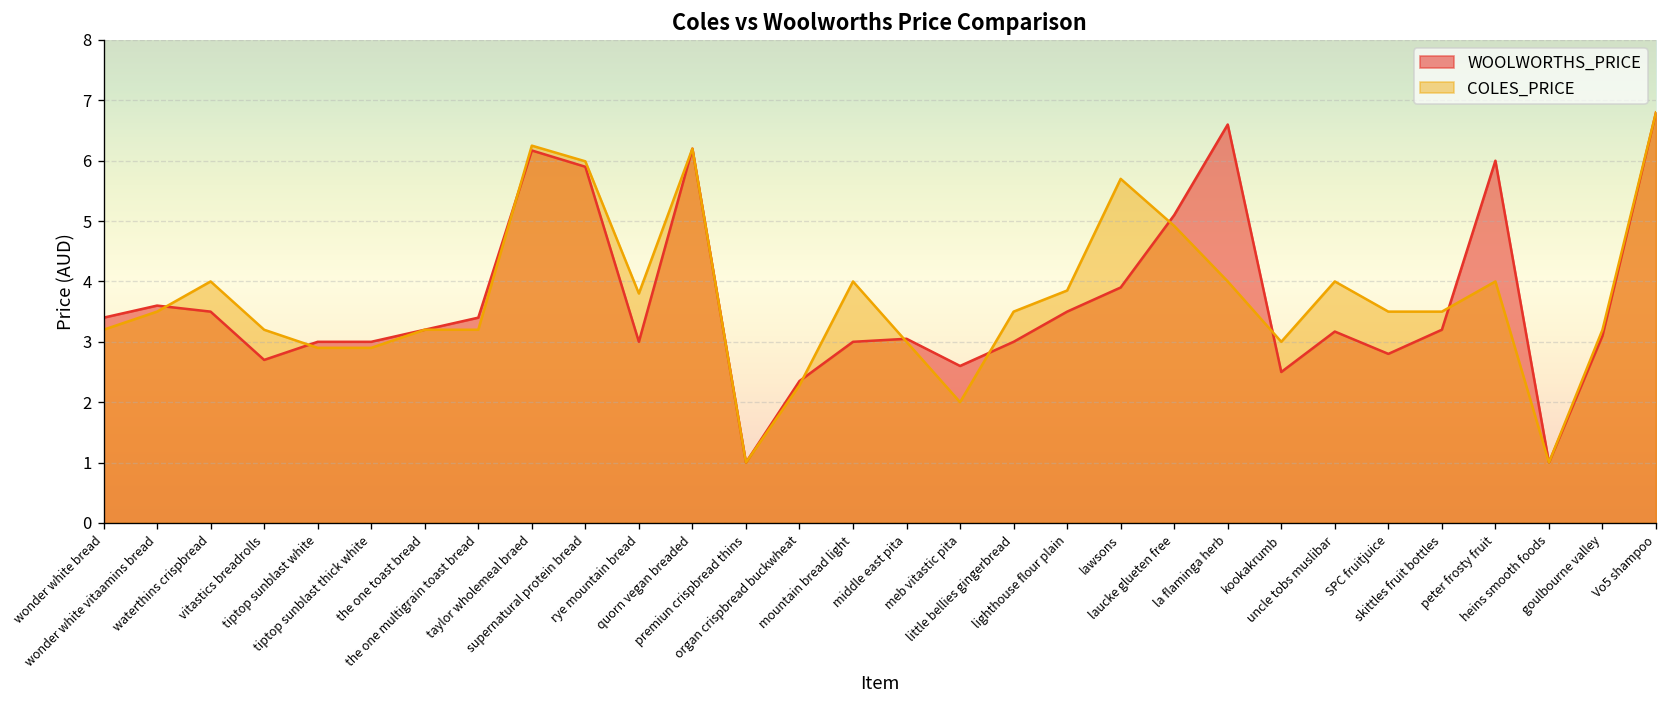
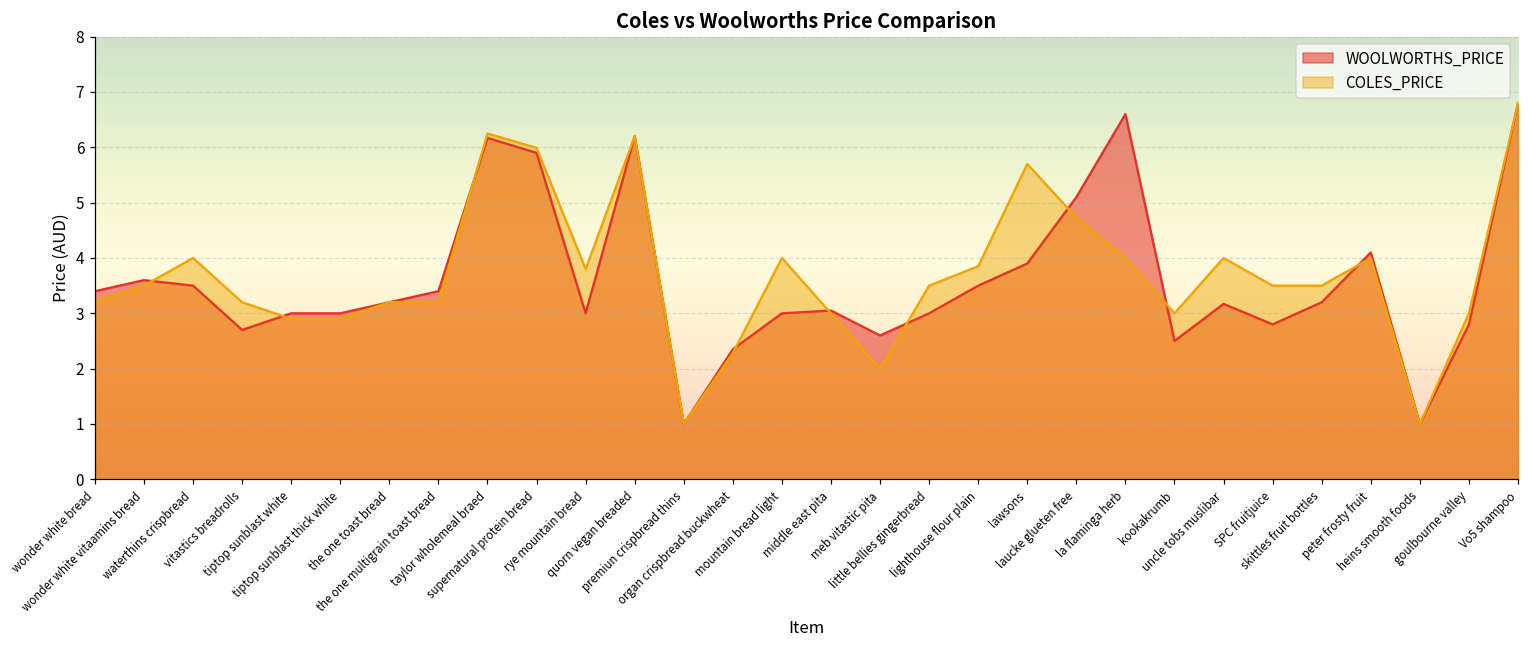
  {
    "WOOLWORTHS_PRICE": {
      "wonder white bread": 3.4,
      "wonder white vitaamins bread": 3.6,
      "waterthins crispbread": 3.5,
      "vitastics breadrolls": 2.7,
      "tiptop sunblast white": 3.0,
      "tiptop sunblast thick white": 3.0,
      "the one multigrain toast bread": 3.4,
      "taylor wholemeal braed": 6.2,
      "supernatural protein bread": 5.9,
      "rye mountain bread": 3.0,
      "organ crispbread buckwheat": 2.4,
      "mountain bread light": 3.0,
      "meb vitastic pita": 2.6,
      "little bellies gingerbread": 3.0,
      "lighthouse flour plain": 3.5,
      "lawsons": 3.9,
      "laucke glueten free": 5.1,
      "la flaminga herb": 6.6,
      "kookakrumb": 2.5,
      "uncle tobs muslibar": 3.2,
      "SPC fruitjuice": 2.8,
      "skittles fruit bottles": 3.2,
-     "peter frosty fruit": 6.0,
-     "goulbourne valley": 3.1
+     "peter frosty fruit": 4.1,
+     "goulbourne valley": 2.8
    },
    "COLES_PRICE": {
      "wonder white bread": 3.2,
      "wonder white vitaamins bread": 3.5,
      "waterthins crispbread": 4.0,
      "vitastics breadrolls": 3.2,
      "tiptop sunblast white": 2.9,
      "tiptop sunblast thick white": 2.9,
      "the one multigrain toast bread": 3.2,
      "taylor wholemeal braed": 6.3,
      "supernatural protein bread": 6.0,
      "rye mountain bread": 3.8,
      "organ crispbread buckwheat": 2.3,
      "mountain bread light": 4.0,
      "meb vitastic pita": 2.0,
      "little bellies gingerbread": 3.5,
      "lighthouse flour plain": 3.9,
      "lawsons": 5.7,
-     "laucke glueten free": 4.9,
+     "laucke glueten free": 4.7,
      "la flaminga herb": 4.0,
      "kookakrumb": 3.0,
      "uncle tobs muslibar": 4.0,
      "SPC fruitjuice": 3.5,
      "skittles fruit bottles": 3.5,
      "peter frosty fruit": 4.0,
-     "goulbourne valley": 3.2
+     "goulbourne valley": 3.0
    }
  }
